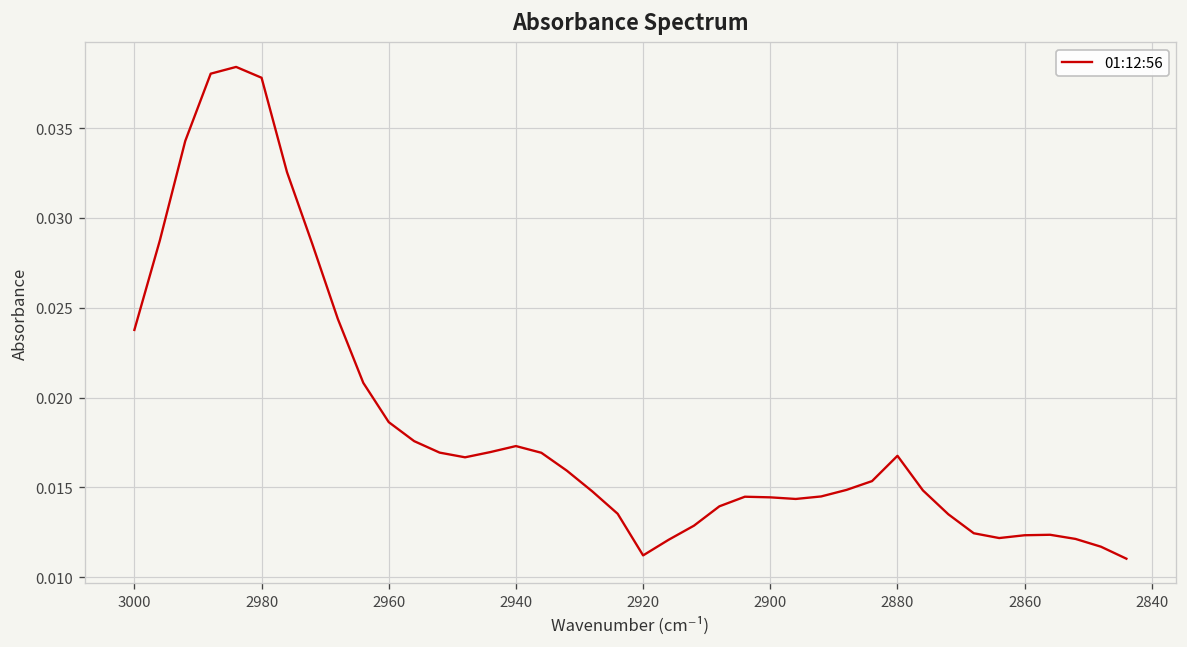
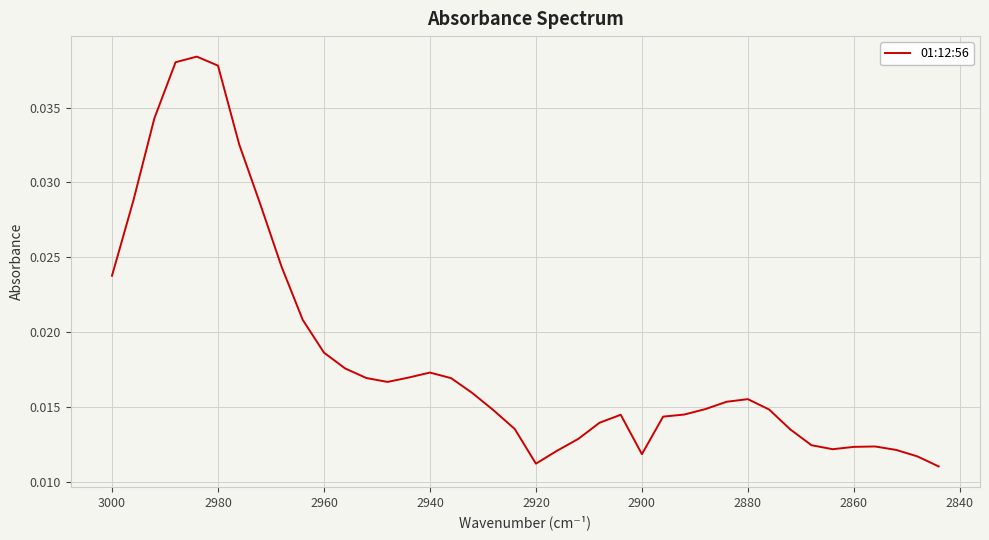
  {
    "3000": 0.0238,
    "2980": 0.0378,
    "2960": 0.0186,
    "2940": 0.0173,
    "2920": 0.0112,
-   "2900": 0.0144,
-   "2880": 0.0168,
+   "2900": 0.0118,
+   "2880": 0.0155,
    "2860": 0.0123
  }
